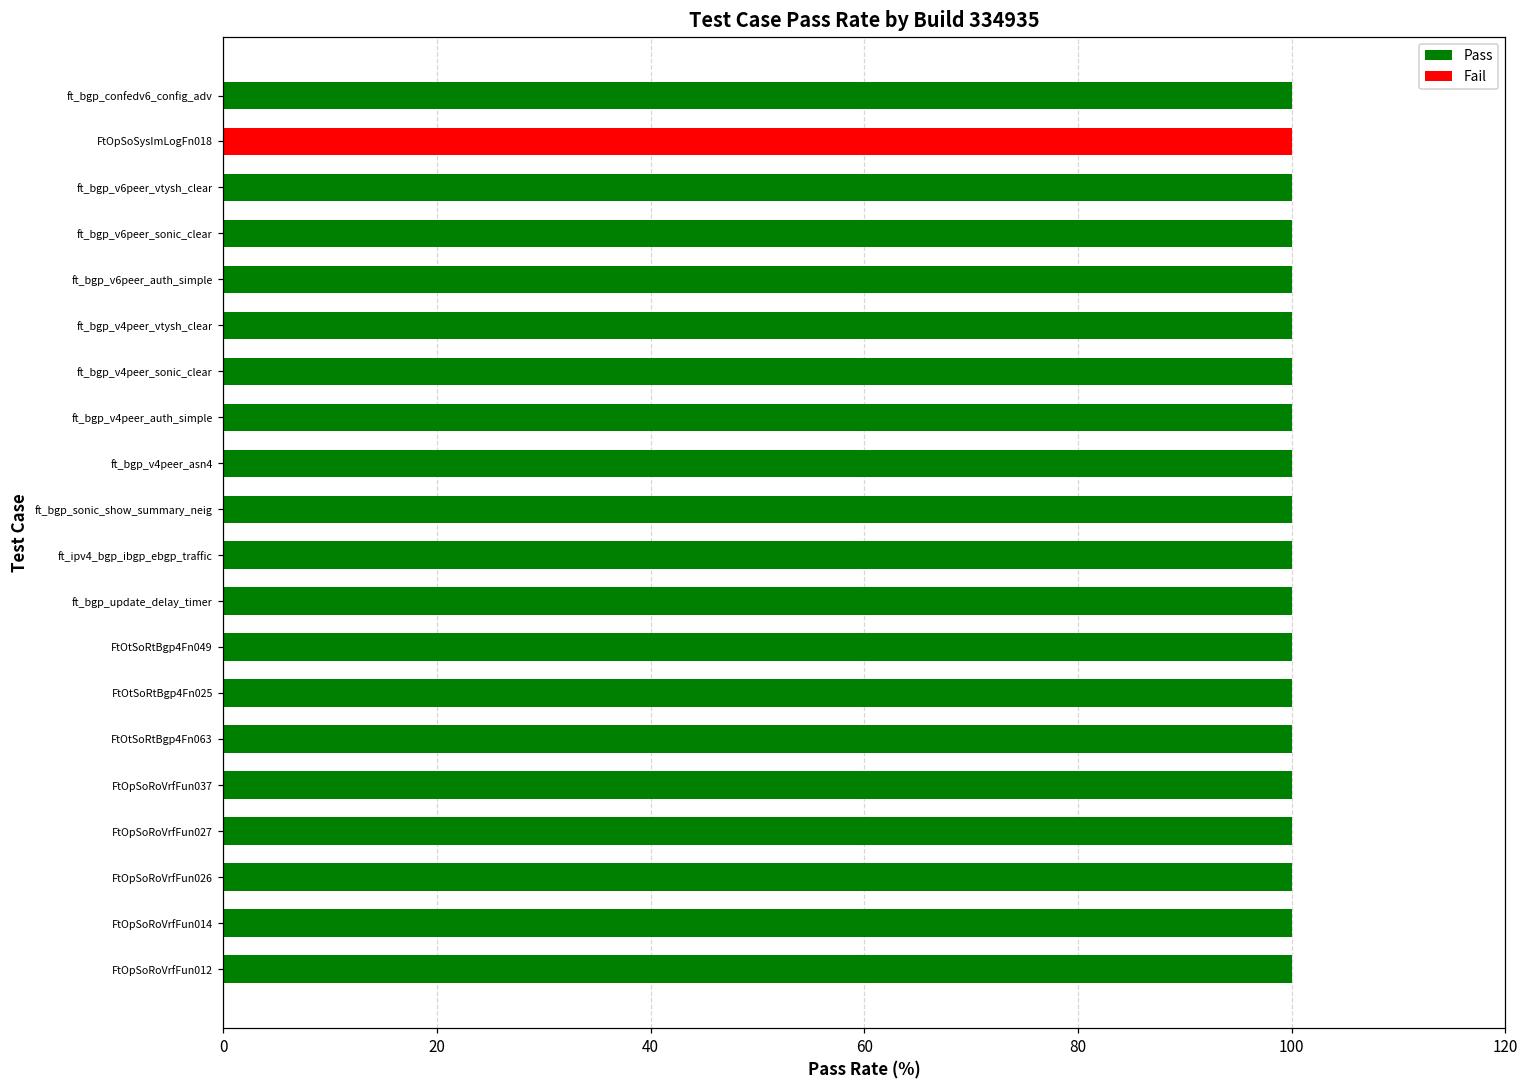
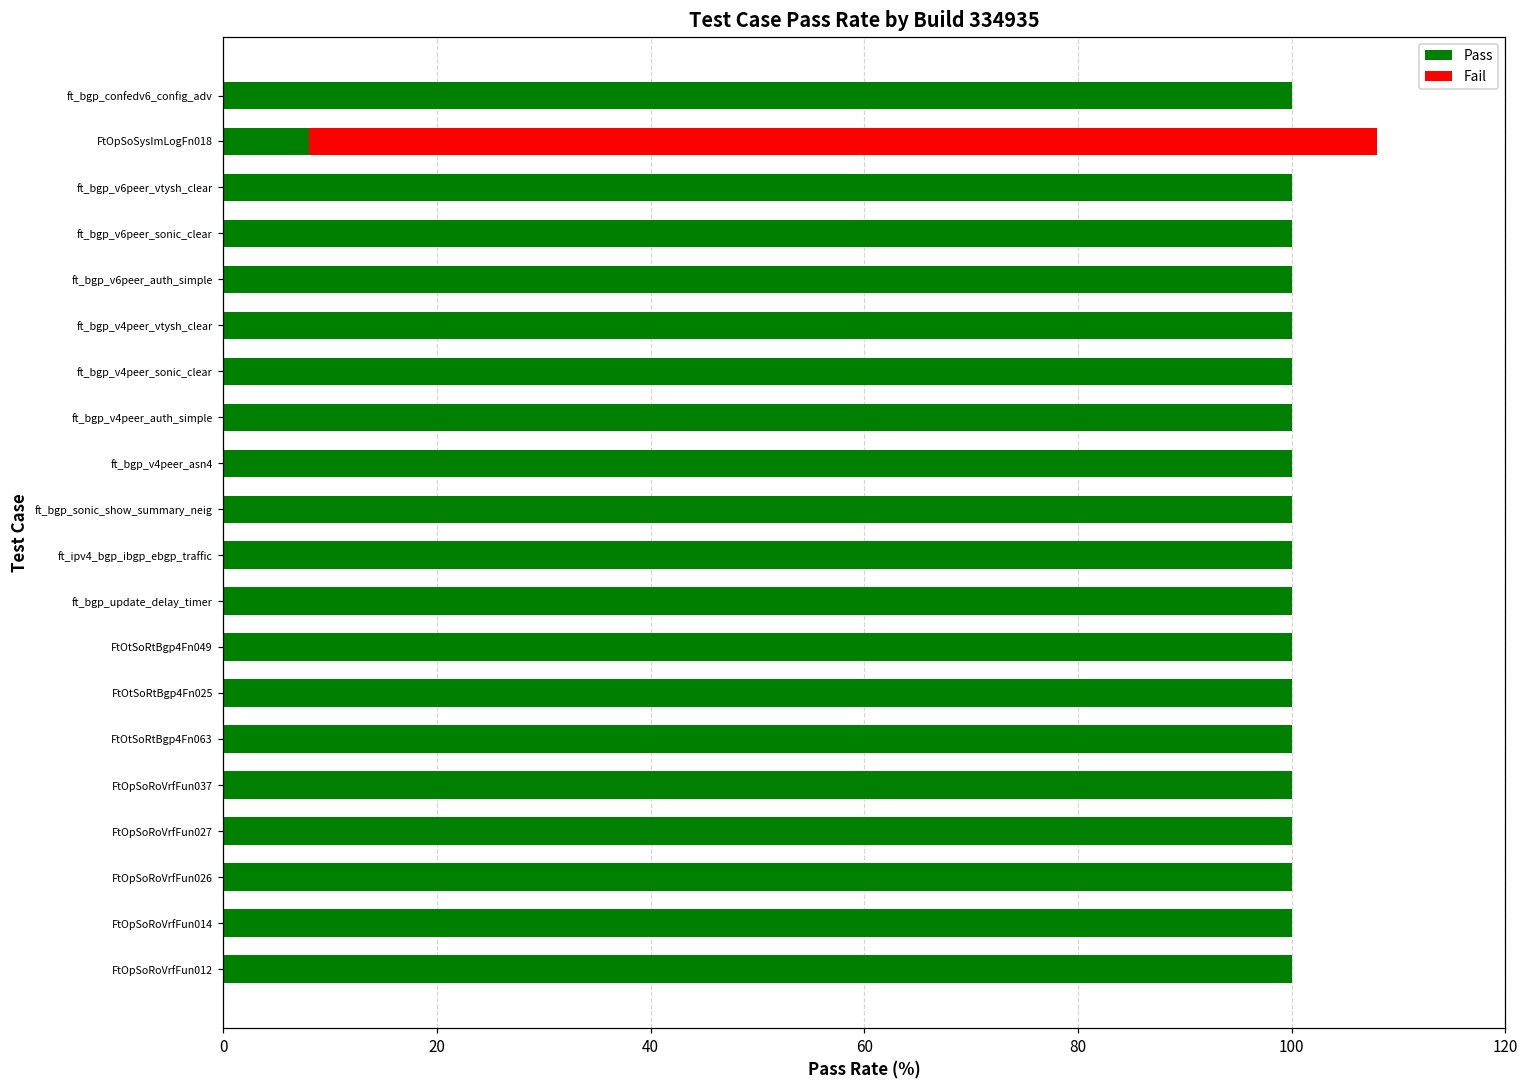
  {
    "Pass": {
      "ft_bgp_confedv6_config_adv": 100,
-     "FtOpSoSysImLogFn018": 0,
+     "FtOpSoSysImLogFn018": 8,
      "ft_bgp_v6peer_vtysh_clear": 100,
      "ft_bgp_v6peer_sonic_clear": 100,
      "ft_bgp_v6peer_auth_simple": 100,
      "ft_bgp_v4peer_vtysh_clear": 100,
      "ft_bgp_v4peer_sonic_clear": 100,
      "ft_bgp_v4peer_auth_simple": 100,
      "ft_bgp_v4peer_asn4": 100,
      "ft_bgp_sonic_show_summary_neig": 100,
      "ft_ipv4_bgp_ibgp_ebgp_traffic": 100,
      "ft_bgp_update_delay_timer": 100,
      "FtOtSoRtBgp4Fn049": 100,
      "FtOtSoRtBgp4Fn025": 100,
      "FtOtSoRtBgp4Fn063": 100,
      "FtOpSoRoVrfFun037": 100,
      "FtOpSoRoVrfFun027": 100,
      "FtOpSoRoVrfFun026": 100,
      "FtOpSoRoVrfFun014": 100,
      "FtOpSoRoVrfFun012": 100
    },
    "Fail": {
      "ft_bgp_confedv6_config_adv": 0,
      "FtOpSoSysImLogFn018": 100,
      "ft_bgp_v6peer_vtysh_clear": 0,
      "ft_bgp_v6peer_sonic_clear": 0,
      "ft_bgp_v6peer_auth_simple": 0,
      "ft_bgp_v4peer_vtysh_clear": 0,
      "ft_bgp_v4peer_sonic_clear": 0,
      "ft_bgp_v4peer_auth_simple": 0,
      "ft_bgp_v4peer_asn4": 0,
      "ft_bgp_sonic_show_summary_neig": 0,
      "ft_ipv4_bgp_ibgp_ebgp_traffic": 0,
      "ft_bgp_update_delay_timer": 0,
      "FtOtSoRtBgp4Fn049": 0,
      "FtOtSoRtBgp4Fn025": 0,
      "FtOtSoRtBgp4Fn063": 0,
      "FtOpSoRoVrfFun037": 0,
      "FtOpSoRoVrfFun027": 0,
      "FtOpSoRoVrfFun026": 0,
      "FtOpSoRoVrfFun014": 0,
      "FtOpSoRoVrfFun012": 0
    }
  }
